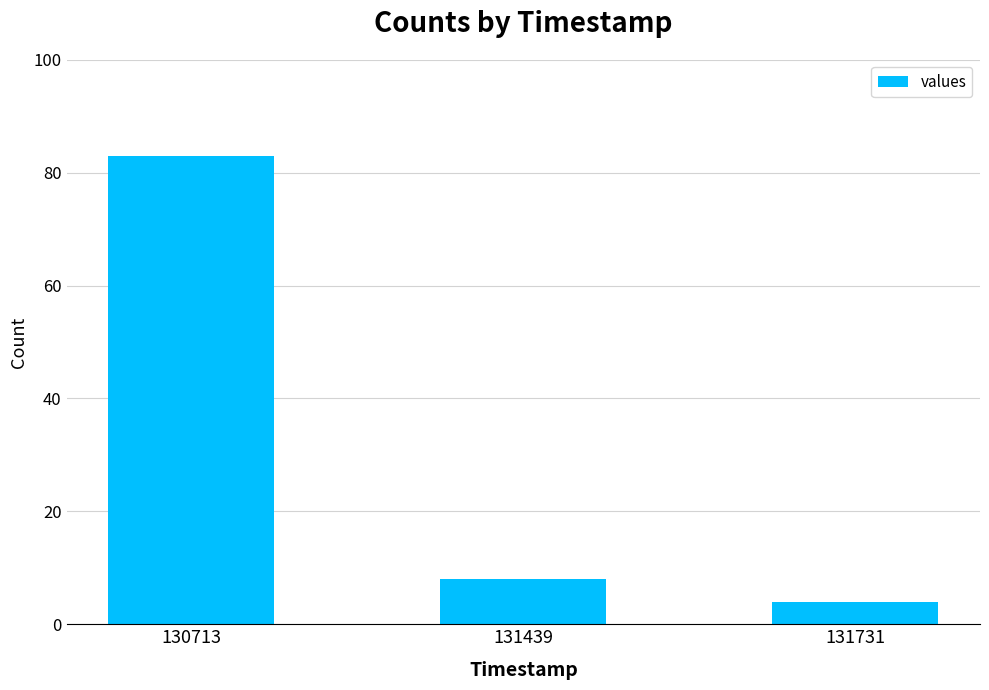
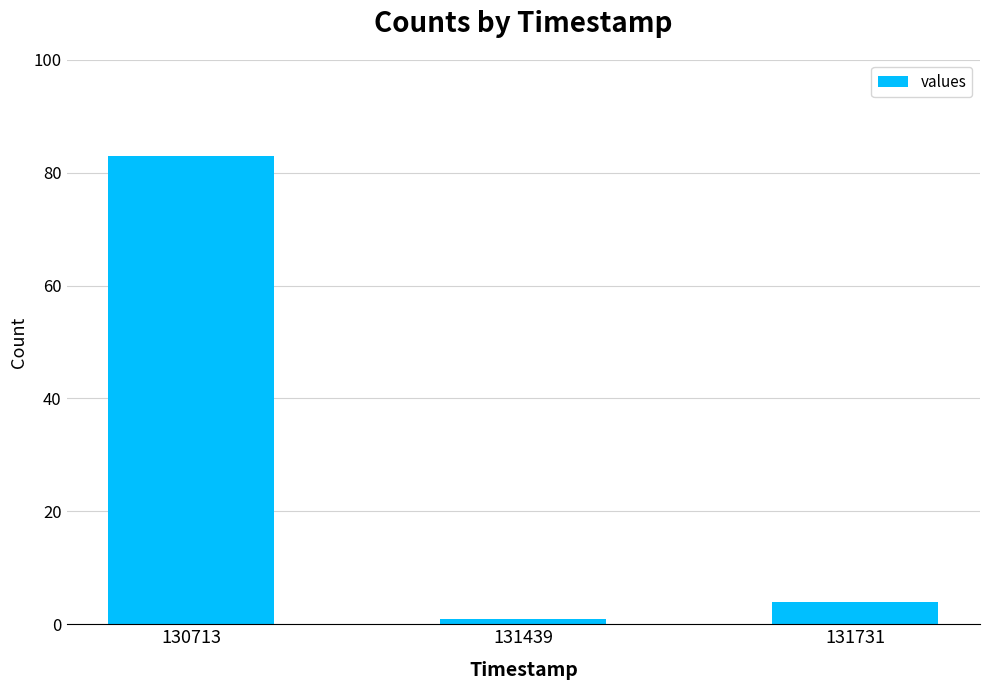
  {
    "130713": 83,
-   "131439": 8,
+   "131439": 1,
    "131731": 4
  }
